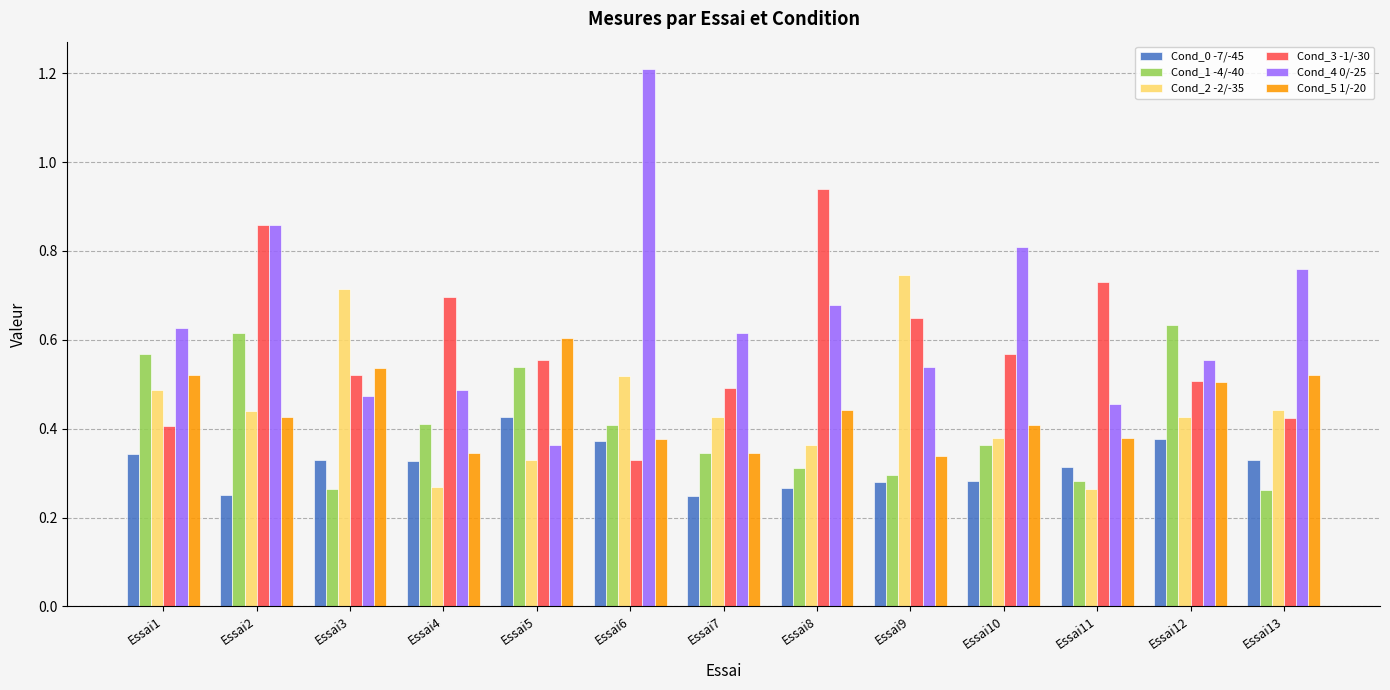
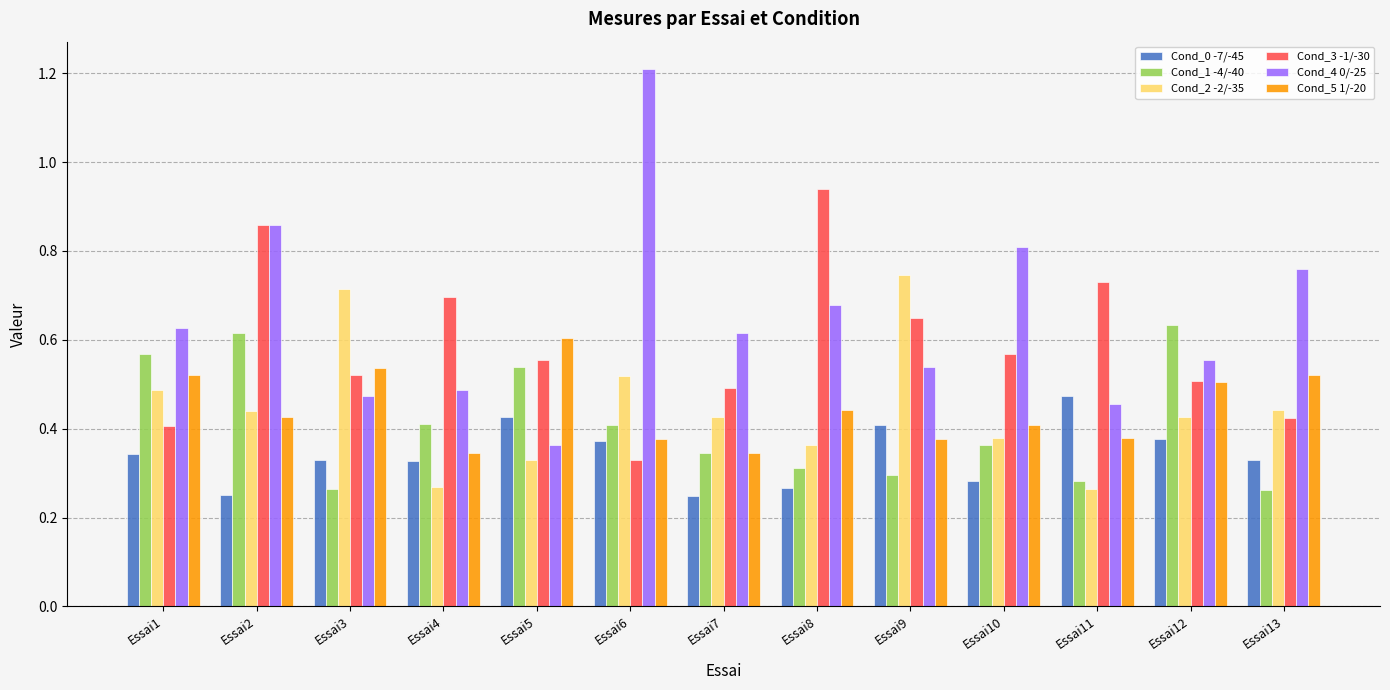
  {
    "Cond_0 -7/-45": {
      "Essai1": 0.34,
      "Essai2": 0.25,
      "Essai3": 0.33,
      "Essai4": 0.33,
      "Essai5": 0.43,
      "Essai6": 0.37,
      "Essai7": 0.25,
      "Essai8": 0.27,
-     "Essai9": 0.28,
+     "Essai9": 0.41,
      "Essai10": 0.28,
-     "Essai11": 0.31,
+     "Essai11": 0.47,
      "Essai12": 0.38,
      "Essai13": 0.33
    },
    "Cond_1 -4/-40": {
      "Essai1": 0.57,
      "Essai2": 0.62,
      "Essai3": 0.27,
      "Essai4": 0.41,
      "Essai5": 0.54,
      "Essai6": 0.41,
      "Essai7": 0.34,
      "Essai8": 0.31,
      "Essai9": 0.30,
      "Essai10": 0.36,
      "Essai11": 0.28,
      "Essai12": 0.63,
      "Essai13": 0.26
    },
    "Cond_2 -2/-35": {
      "Essai1": 0.49,
      "Essai2": 0.44,
      "Essai3": 0.71,
      "Essai4": 0.27,
      "Essai5": 0.33,
      "Essai6": 0.52,
      "Essai7": 0.43,
      "Essai8": 0.36,
      "Essai9": 0.75,
      "Essai10": 0.38,
      "Essai11": 0.26,
      "Essai12": 0.43,
      "Essai13": 0.44
    },
    "Cond_3 -1/-30": {
      "Essai1": 0.41,
      "Essai2": 0.86,
      "Essai3": 0.52,
      "Essai4": 0.70,
      "Essai5": 0.55,
      "Essai6": 0.33,
      "Essai7": 0.49,
      "Essai8": 0.94,
      "Essai9": 0.65,
      "Essai10": 0.57,
      "Essai11": 0.73,
      "Essai12": 0.51,
      "Essai13": 0.42
    },
    "Cond_4 0/-25": {
      "Essai1": 0.63,
      "Essai2": 0.86,
      "Essai3": 0.47,
      "Essai4": 0.49,
      "Essai5": 0.36,
      "Essai6": 1.21,
      "Essai7": 0.62,
      "Essai8": 0.68,
      "Essai9": 0.54,
      "Essai10": 0.81,
      "Essai11": 0.46,
      "Essai12": 0.55,
      "Essai13": 0.76
    },
    "Cond_5 1/-20": {
      "Essai1": 0.52,
      "Essai2": 0.43,
      "Essai3": 0.54,
      "Essai4": 0.35,
      "Essai5": 0.60,
      "Essai6": 0.38,
      "Essai7": 0.34,
      "Essai8": 0.44,
-     "Essai9": 0.34,
+     "Essai9": 0.38,
      "Essai10": 0.41,
      "Essai11": 0.38,
      "Essai12": 0.51,
      "Essai13": 0.52
    }
  }
